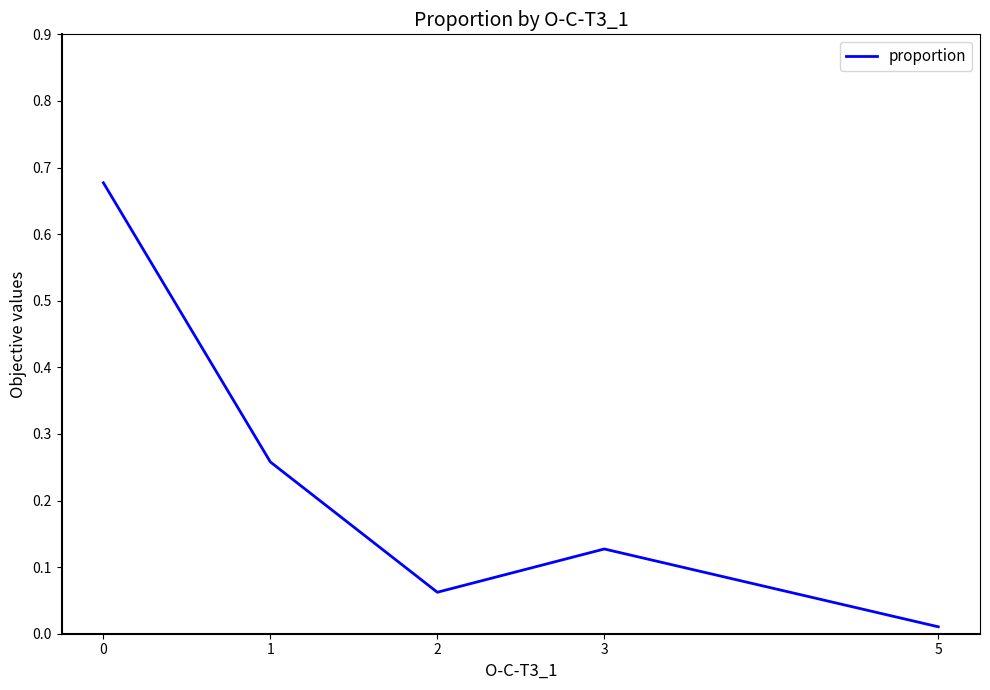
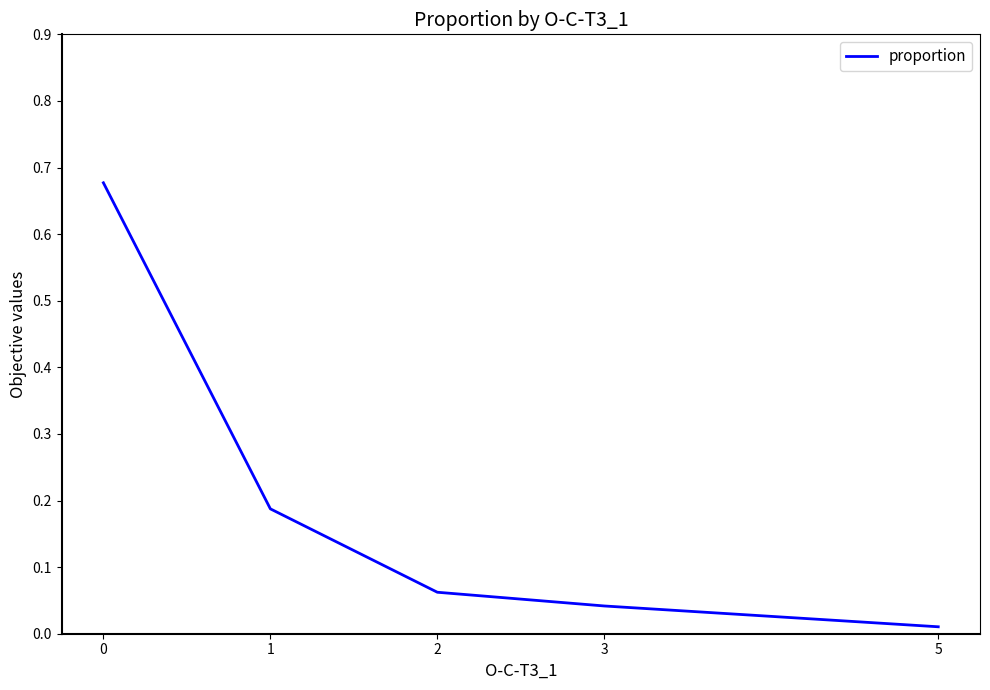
  {
    "0": 0.68,
-   "1": 0.26,
+   "1": 0.19,
    "2": 0.06,
-   "3": 0.13,
+   "3": 0.04,
    "5": 0.01
  }
